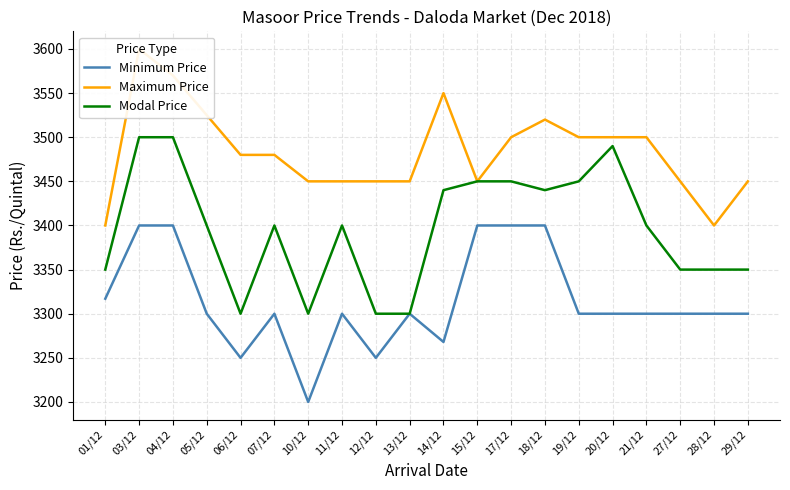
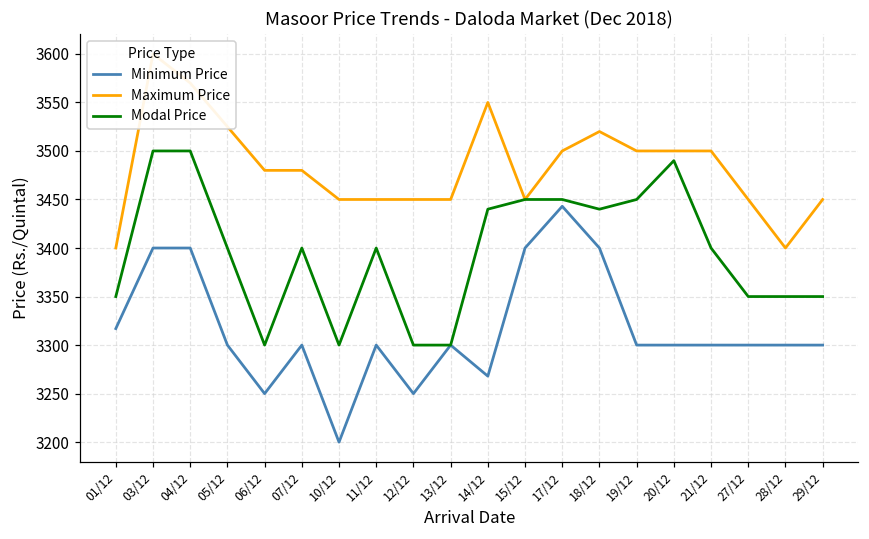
  {
    "Minimum Price": {
      "01/12": 3320,
      "03/12": 3400,
      "04/12": 3400,
      "05/12": 3300,
      "06/12": 3250,
      "07/12": 3300,
      "10/12": 3200,
      "11/12": 3300,
      "12/12": 3250,
      "14/12": 3270,
      "15/12": 3400,
-     "17/12": 3400,
+     "17/12": 3440,
      "18/12": 3400,
      "19/12": 3300,
      "20/12": 3300,
      "21/12": 3300,
      "27/12": 3300,
      "28/12": 3300,
      "29/12": 3300
    },
    "Maximum Price": {
      "01/12": 3400,
      "06/12": 3480,
      "07/12": 3480,
      "10/12": 3450,
      "11/12": 3450,
      "12/12": 3450,
      "13/12": 3450,
      "14/12": 3550,
      "17/12": 3500,
      "18/12": 3520,
      "19/12": 3500,
      "20/12": 3500,
      "21/12": 3500,
      "27/12": 3450,
      "28/12": 3400,
      "29/12": 3450
    },
    "Modal Price": {
      "01/12": 3350,
      "03/12": 3500,
      "04/12": 3500,
      "05/12": 3400,
      "06/12": 3300,
      "07/12": 3400,
      "10/12": 3300,
      "11/12": 3400,
      "12/12": 3300,
      "14/12": 3440,
      "17/12": 3450,
      "18/12": 3440,
      "19/12": 3450,
      "20/12": 3490,
      "21/12": 3400,
      "27/12": 3350,
      "28/12": 3350,
      "29/12": 3350
    }
  }
